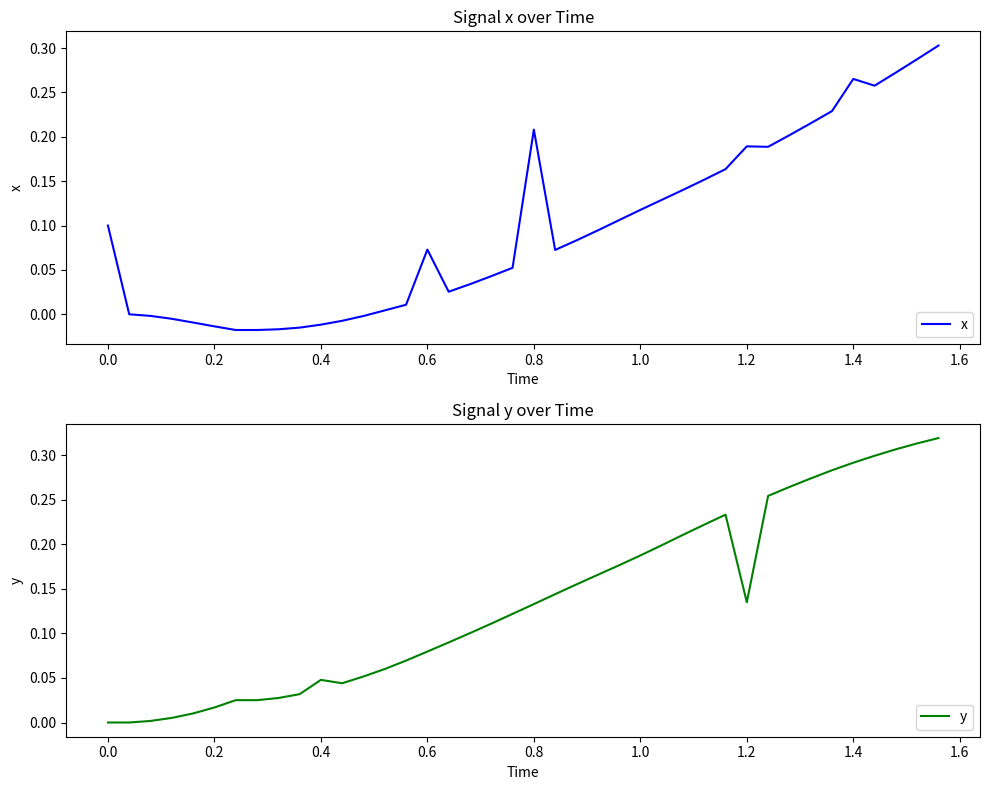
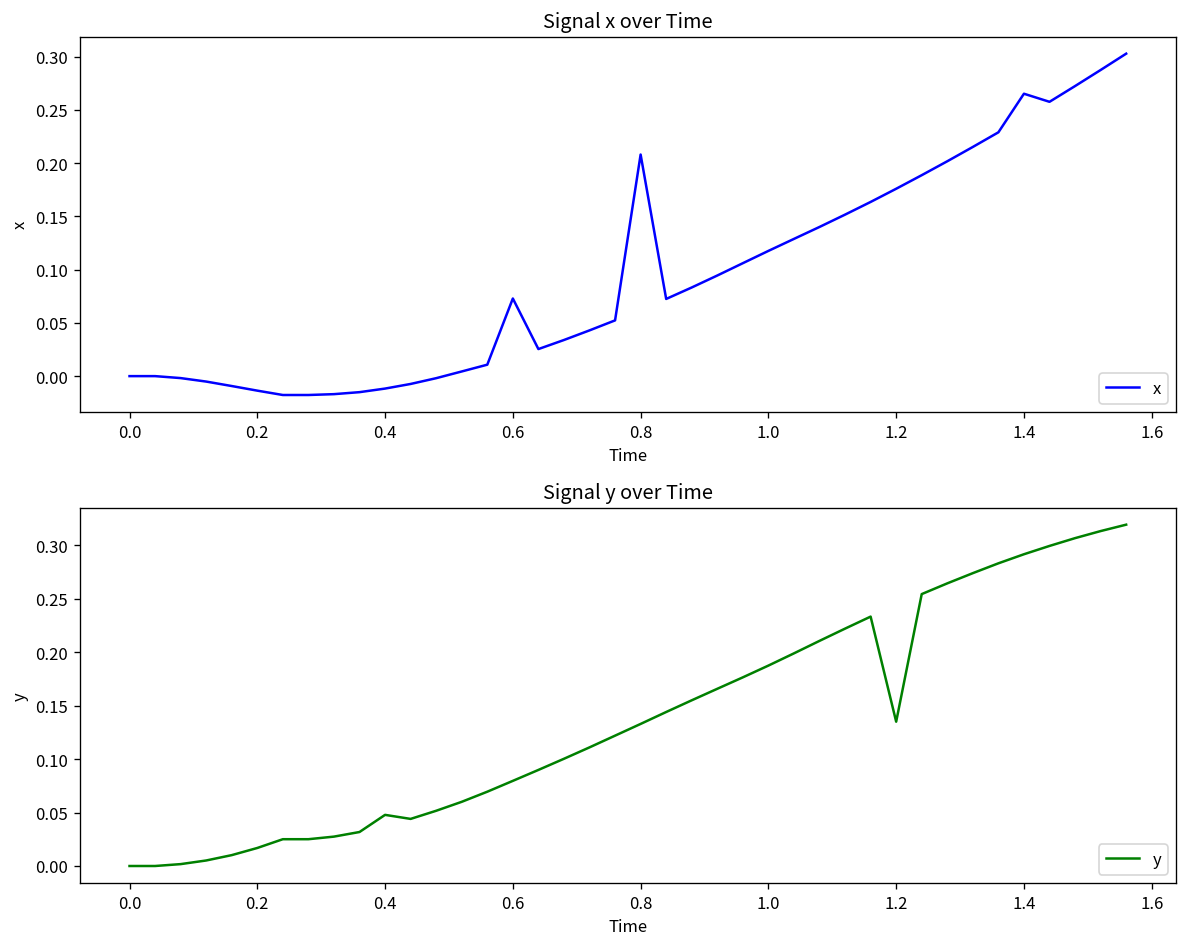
  {
    "Signal x over Time": {
-     "0.0": 0.1,
+     "0.0": 0.0,
      "0.2": -0.01,
      "0.4": -0.01,
      "0.6": 0.07,
      "0.8": 0.21,
      "1.0": 0.12,
-     "1.2": 0.19,
+     "1.2": 0.18,
      "1.4": 0.27
    },
    "Signal y over Time": {
      "0.0": 0.00,
      "0.2": 0.02,
      "0.4": 0.05,
      "0.6": 0.08,
      "0.8": 0.13,
      "1.0": 0.19,
      "1.2": 0.13,
      "1.4": 0.29
    }
  }
